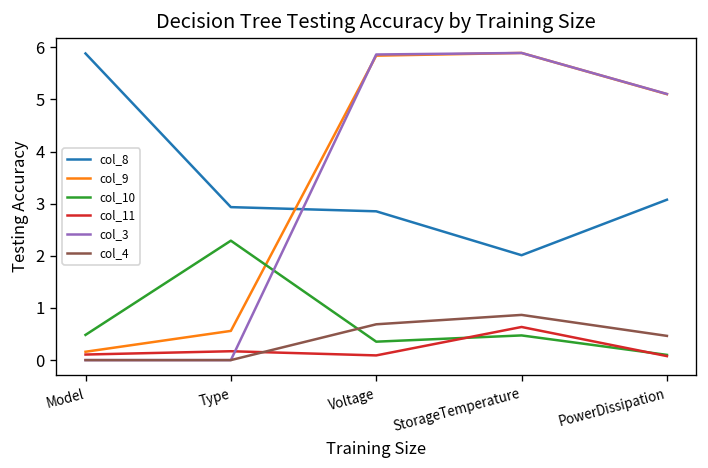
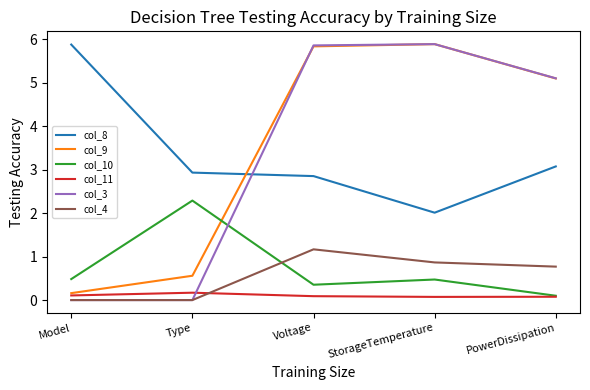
  {
    "col_8": {
      "Model": 5.9,
      "Type": 2.9,
      "Voltage": 2.9,
      "StorageTemperature": 2.0,
      "PowerDissipation": 3.1
    },
    "col_9": {
      "Type": 0.6
    },
    "col_10": {
      "Model": 0.5,
      "Type": 2.3,
      "Voltage": 0.4,
      "StorageTemperature": 0.5
    },
    "col_11": {
      "Type": 0.2,
      "Voltage": 0.1,
-     "StorageTemperature": 0.6
+     "StorageTemperature": 0.1
    },
    "col_4": {
-     "Voltage": 0.7,
+     "Voltage": 1.2,
      "StorageTemperature": 0.9,
-     "PowerDissipation": 0.5
+     "PowerDissipation": 0.8
    }
  }
